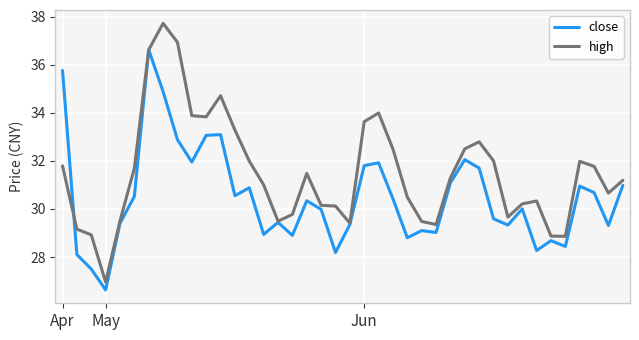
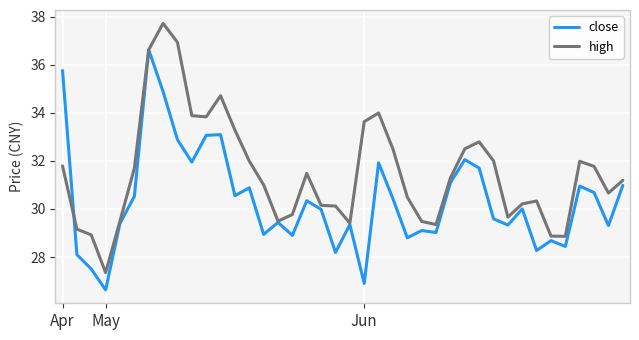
  {
    "close": {
      "Apr": 35.8,
      "May": 26.6,
-     "Jun": 31.8
+     "Jun": 26.9
    },
    "high": {
      "Apr": 31.8,
-     "May": 27.0,
+     "May": 27.4,
      "Jun": 33.6
    }
  }
